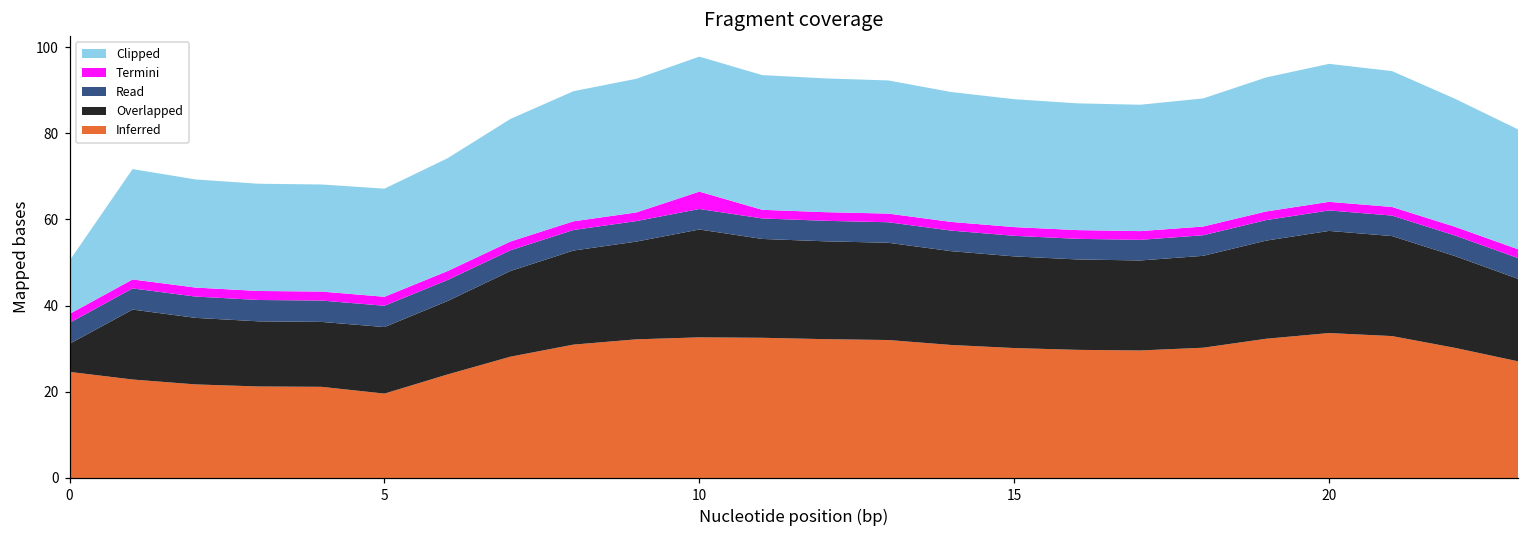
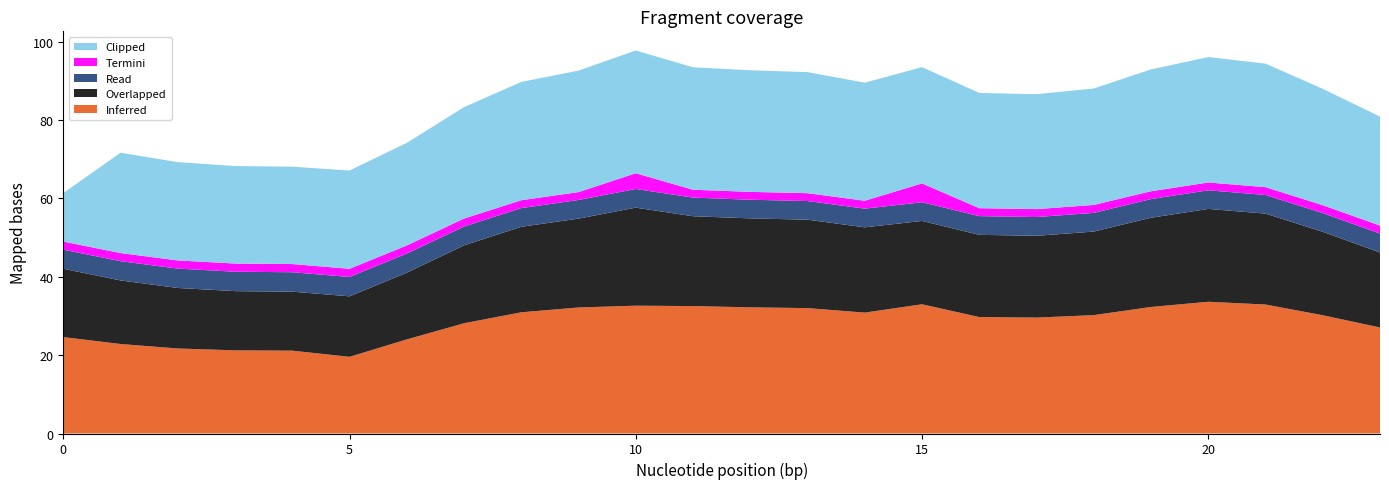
  {
    "Inferred": {
      "0": 25,
      "5": 20,
      "10": 33,
-     "15": 30,
+     "15": 33,
      "20": 34
    },
    "Overlapped": {
-     "0": 7,
+     "0": 17,
      "5": 15,
      "10": 25,
      "15": 21,
      "20": 24
    },
    "Read": {
      "0": 5,
      "5": 5,
      "10": 5,
      "15": 5,
      "20": 5
    },
    "Termini": {
      "0": 2,
      "5": 2,
      "10": 4,
-     "15": 2,
+     "15": 5,
      "20": 2
    },
    "Clipped": {
      "0": 12,
      "5": 25,
      "10": 31,
      "15": 30,
      "20": 32
    }
  }
